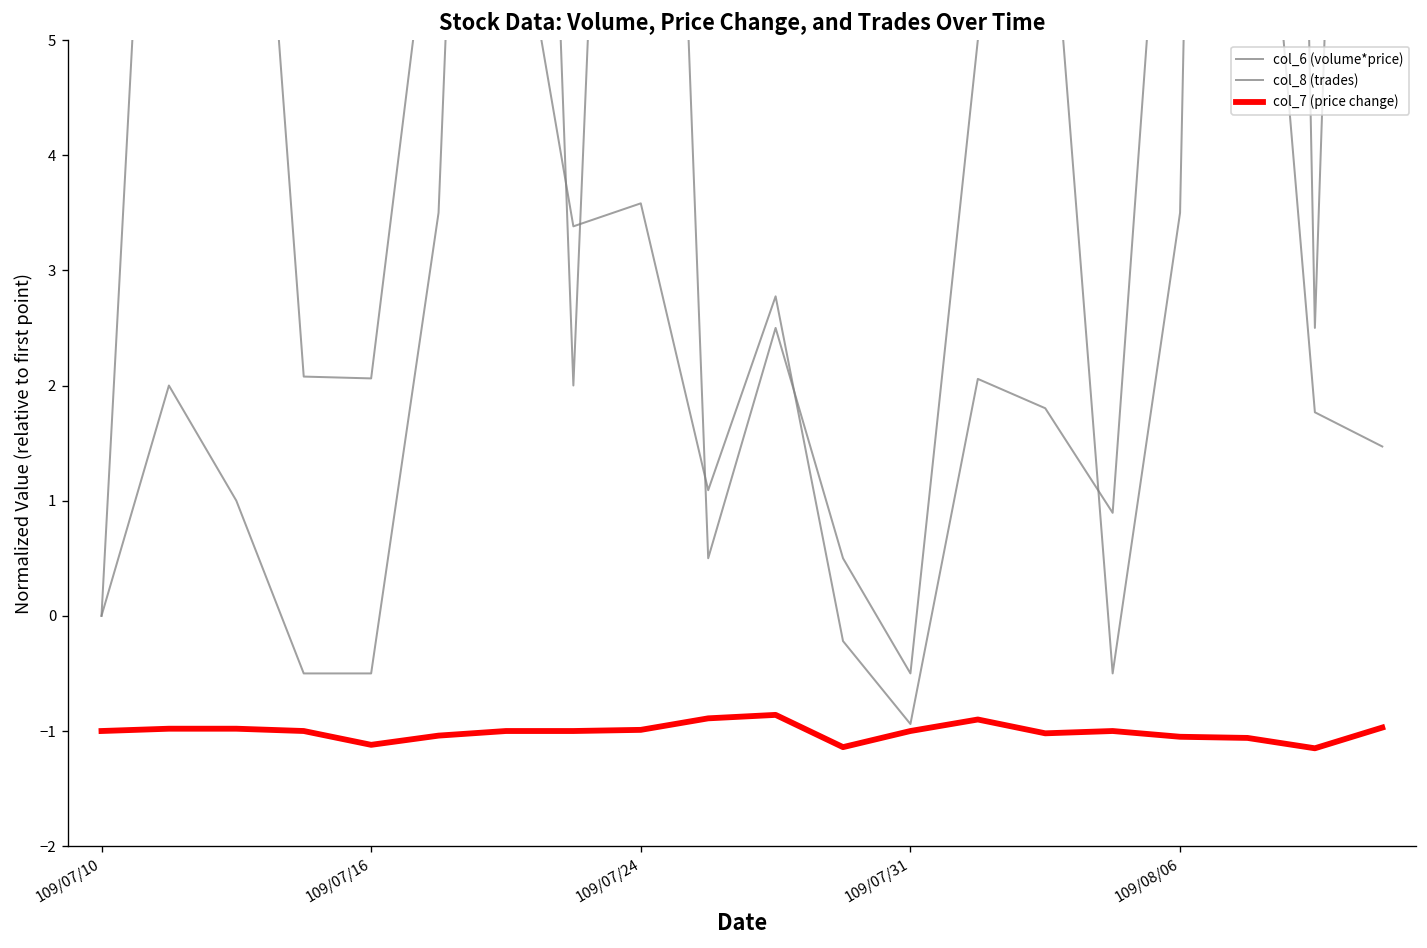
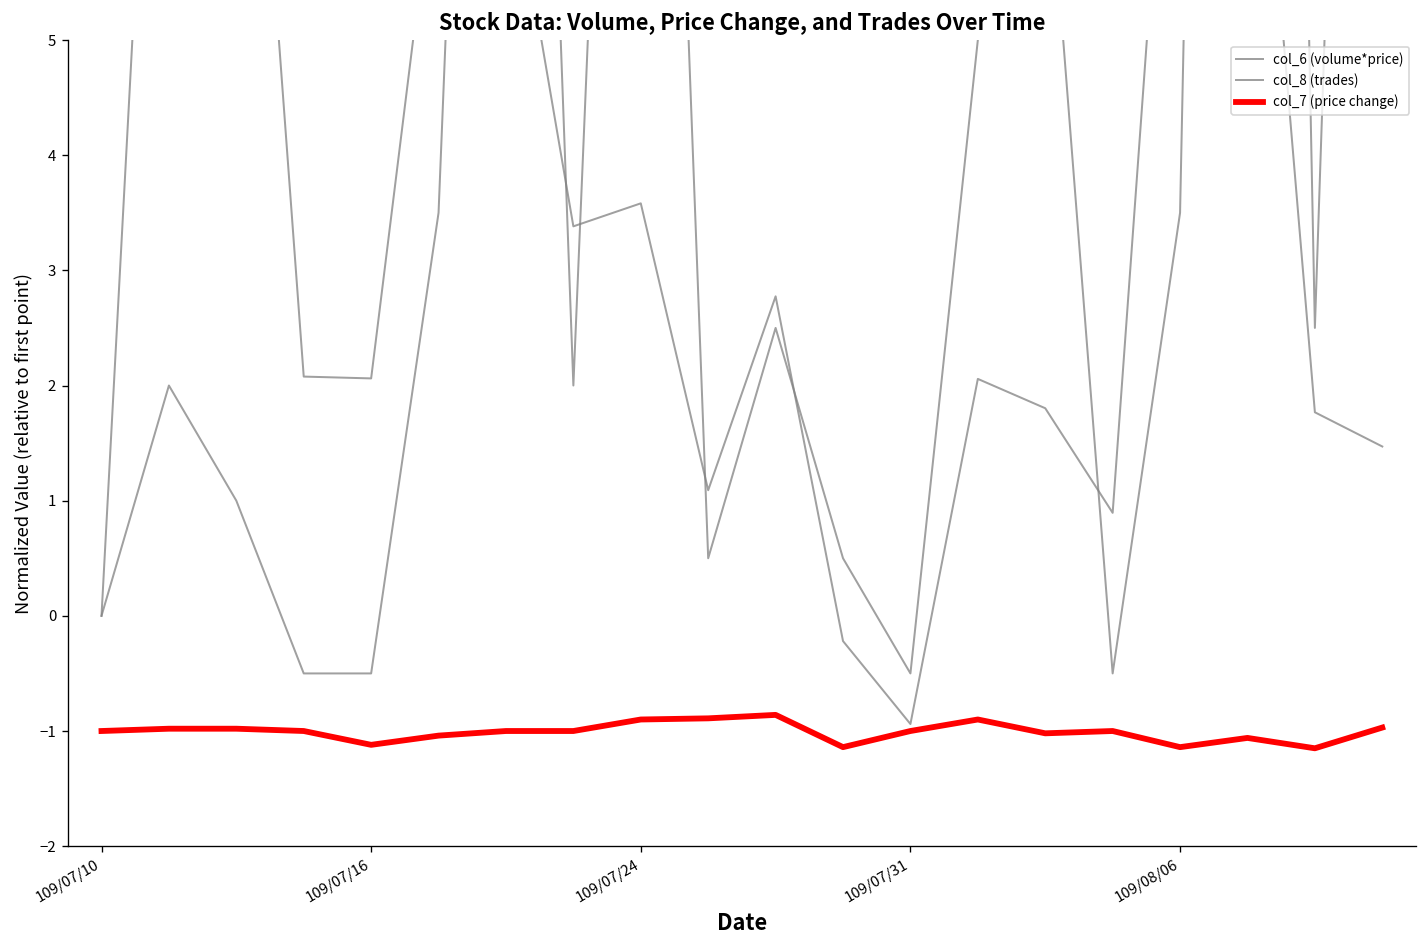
  {
    "col_7 (price change)": {
      "109/07/10": -1.0,
      "109/07/16": -1.1,
-     "109/07/24": -1.0,
+     "109/07/24": -0.9,
      "109/07/31": -1.0,
-     "109/08/06": -1.05
+     "109/08/06": -1.14
    }
  }
